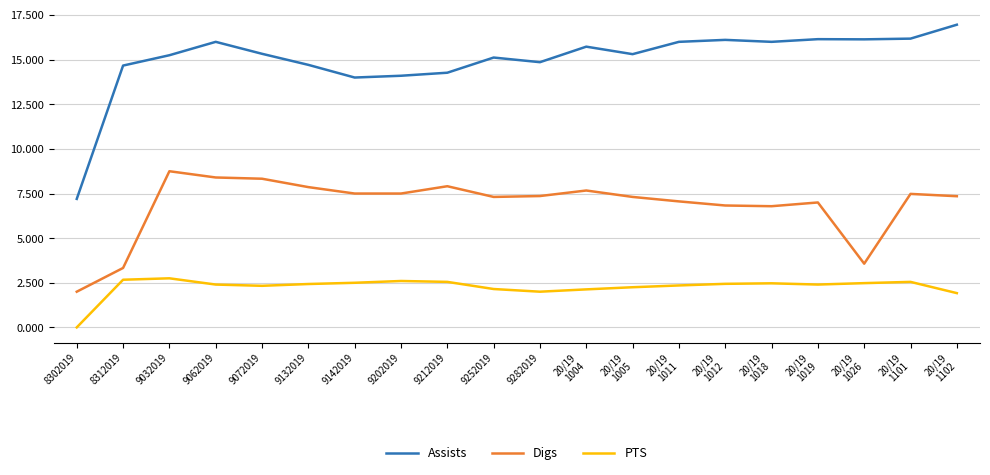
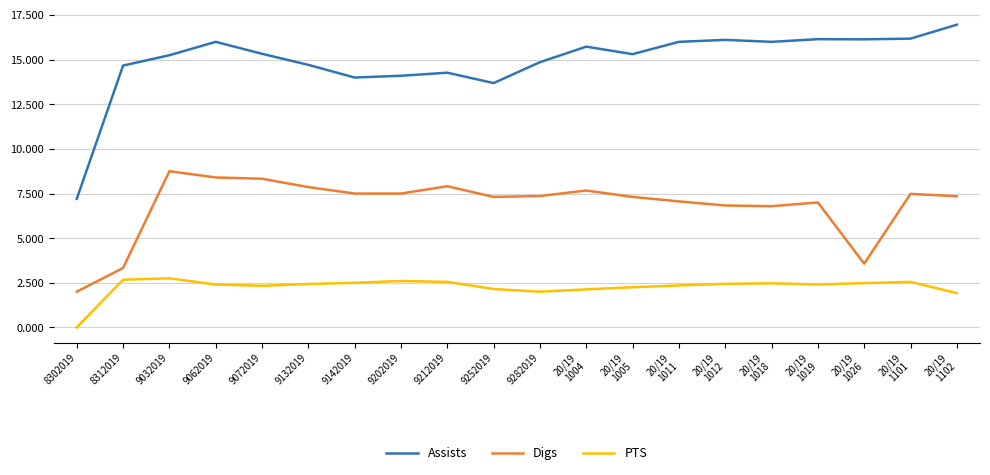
  {
    "Assists": {
      "8302019": 7.2,
      "8312019": 14.7,
      "9032019": 15.3,
      "9062019": 16.0,
      "9072019": 15.3,
      "9132019": 14.7,
      "9142019": 14.0,
      "9202019": 14.1,
      "9212019": 14.3,
-     "9252019": 15.1,
+     "9252019": 13.7,
      "9282019": 14.9,
      "20/19 1004": 15.7,
      "20/19 1005": 15.3,
      "20/19 1011": 16.0,
      "20/19 1012": 16.1,
      "20/19 1018": 16.0,
      "20/19 1019": 16.2,
      "20/19 1026": 16.1,
      "20/19 1101": 16.2,
      "20/19 1102": 17.0
    },
    "Digs": {
      "8302019": 2.0,
      "8312019": 3.3,
      "9032019": 8.8,
      "9062019": 8.4,
      "9072019": 8.3,
      "9132019": 7.9,
      "9142019": 7.5,
      "9202019": 7.5,
      "9212019": 7.9,
      "9252019": 7.3,
      "9282019": 7.4,
      "20/19 1004": 7.7,
      "20/19 1005": 7.3,
      "20/19 1011": 7.1,
      "20/19 1012": 6.8,
      "20/19 1018": 6.8,
      "20/19 1019": 7.0,
      "20/19 1026": 3.6,
      "20/19 1101": 7.5,
      "20/19 1102": 7.4
    },
    "PTS": {
      "8302019": 0.0,
      "8312019": 2.7,
      "9032019": 2.8,
      "9062019": 2.4,
      "9072019": 2.3,
      "9132019": 2.4,
      "9142019": 2.5,
      "9202019": 2.6,
      "9212019": 2.6,
      "9252019": 2.2,
      "9282019": 2.0,
      "20/19 1004": 2.1,
      "20/19 1005": 2.3,
      "20/19 1011": 2.4,
      "20/19 1012": 2.4,
      "20/19 1018": 2.5,
      "20/19 1019": 2.4,
      "20/19 1026": 2.5,
      "20/19 1101": 2.6,
      "20/19 1102": 1.9
    }
  }
